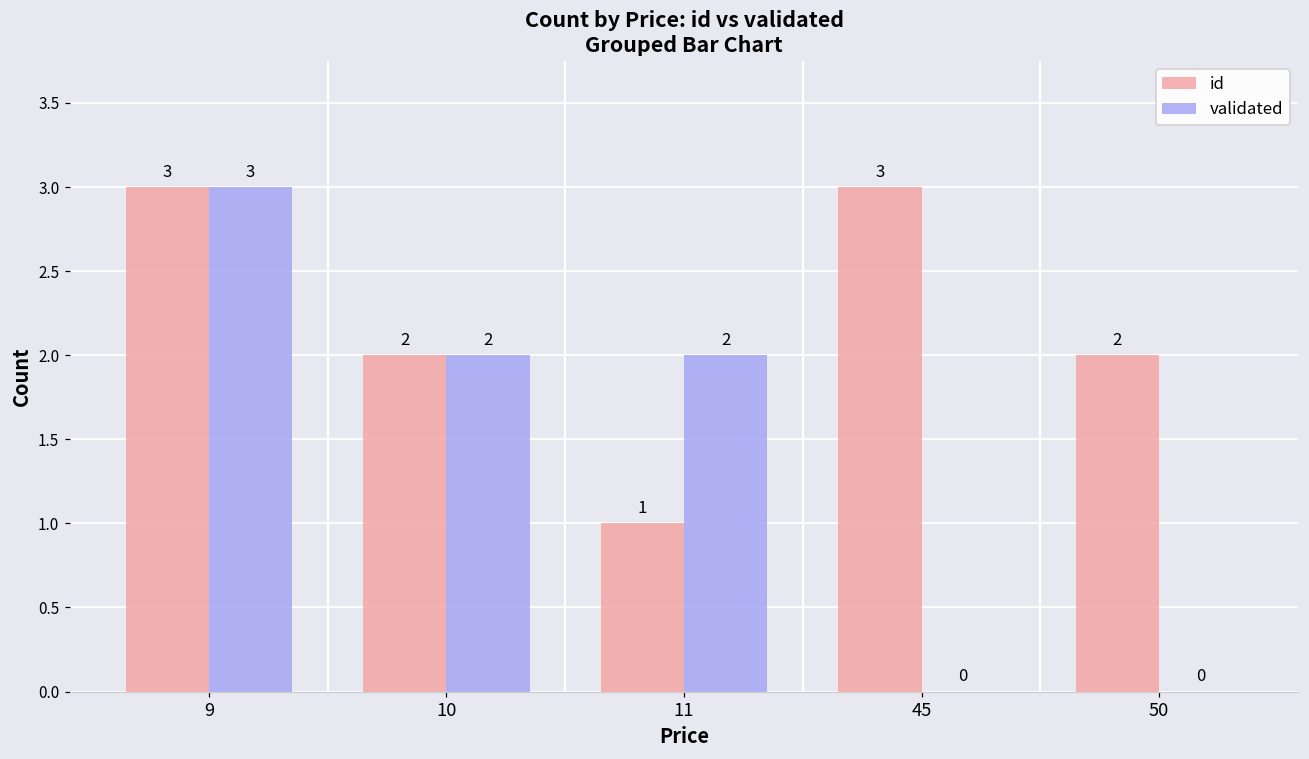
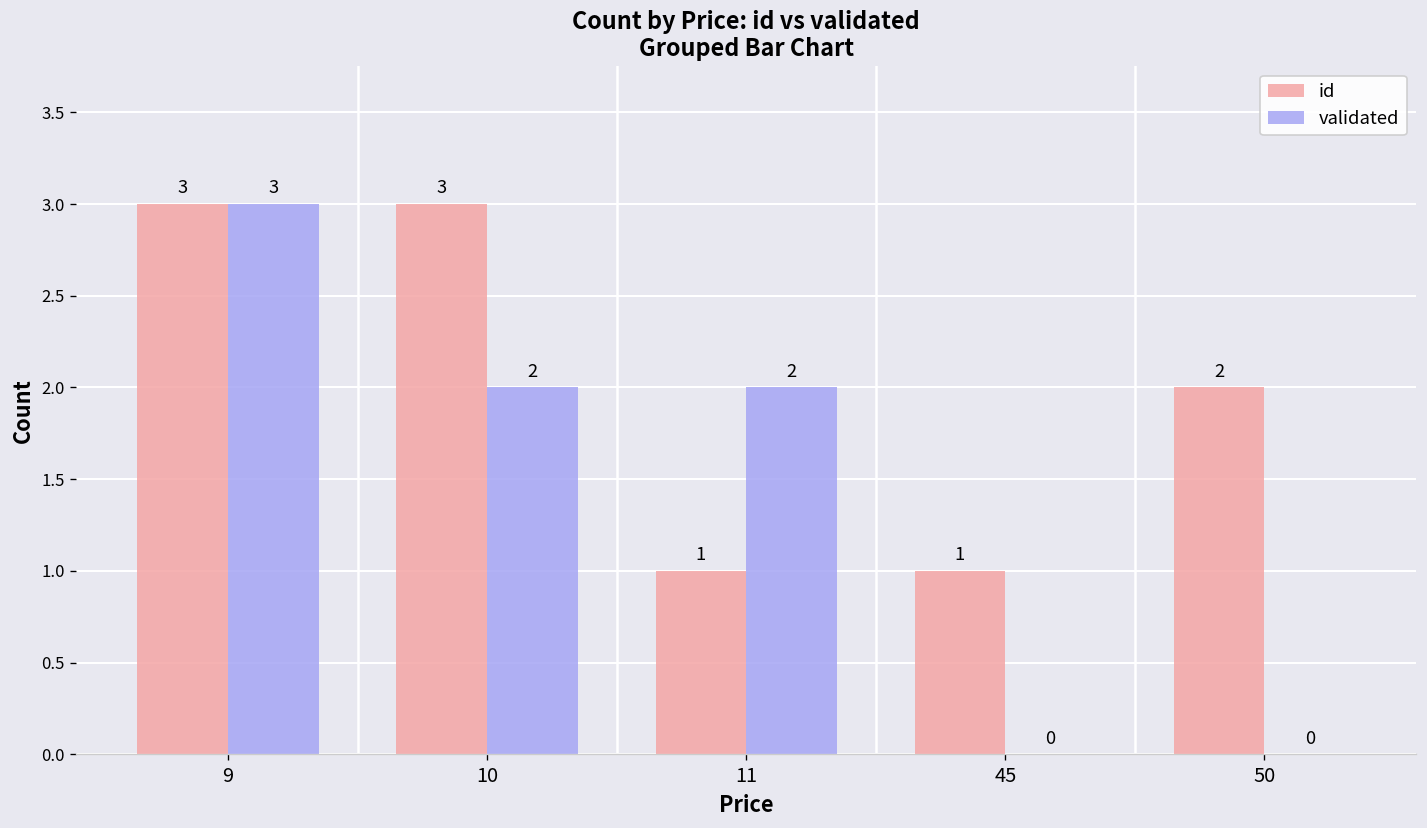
  {
    "id": {
      "9": 3,
-     "10": 2,
+     "10": 3,
      "11": 1,
-     "45": 3,
+     "45": 1,
      "50": 2
    },
    "validated": {
      "9": 3,
      "10": 2,
      "11": 2,
      "45": 0,
      "50": 0
    }
  }
